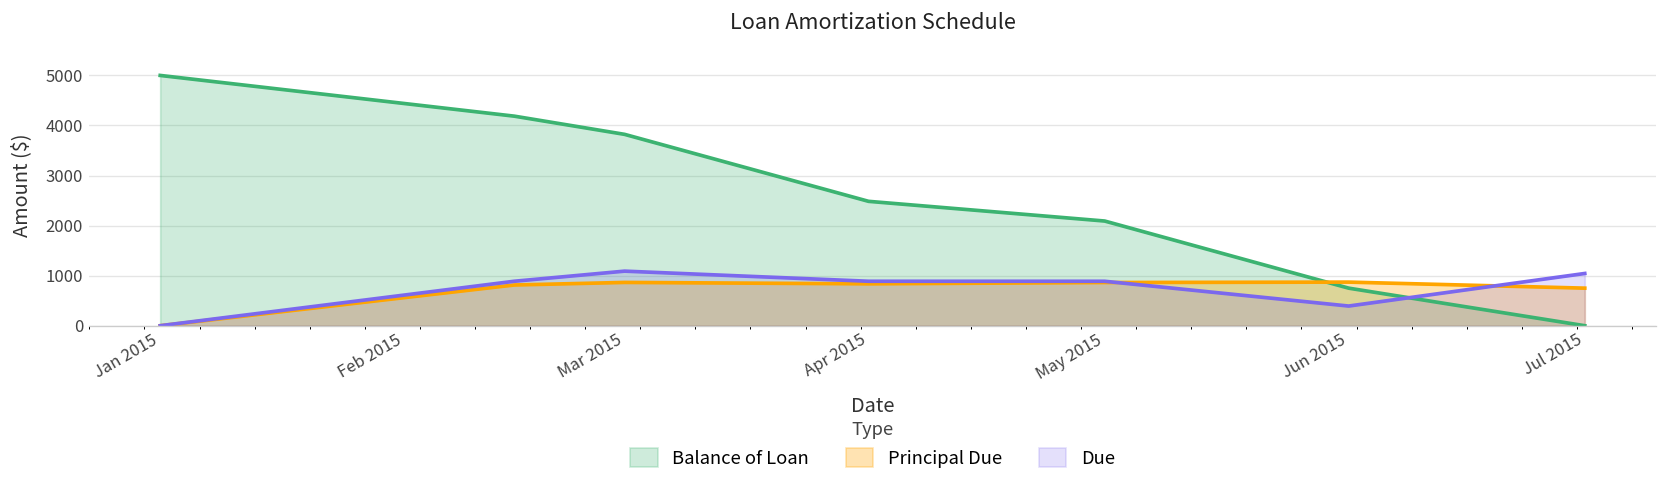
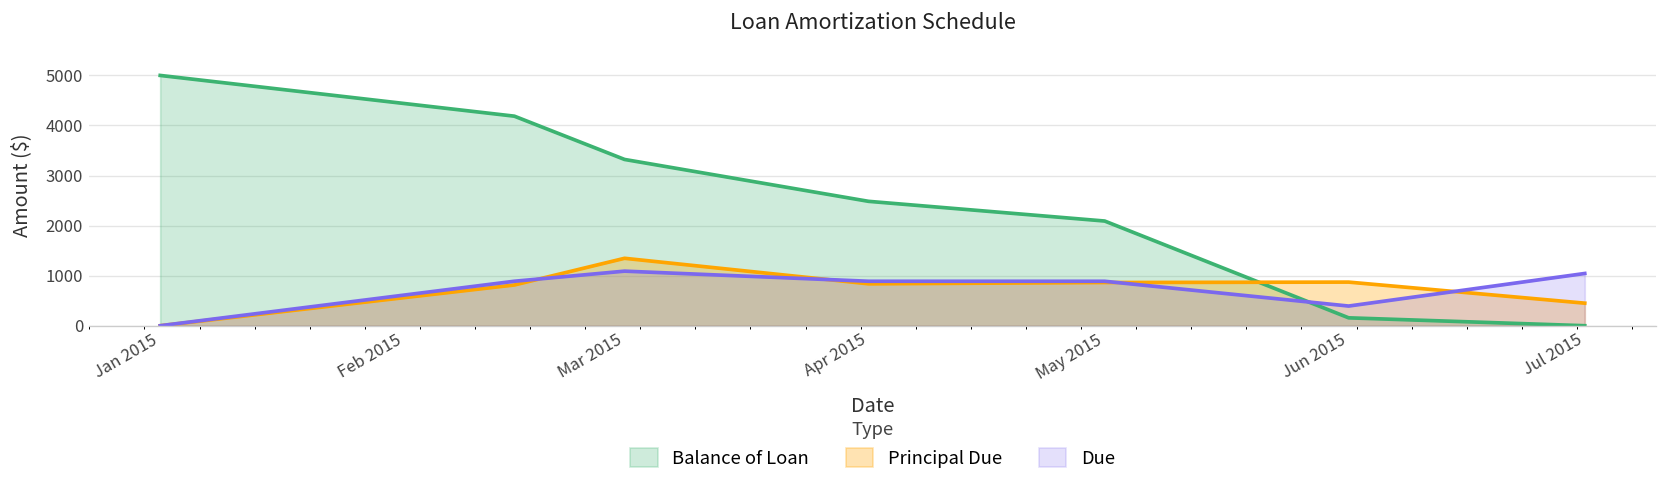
  {
    "Balance of Loan": {
      "Jan 2015": 5000,
-     "Mar 2015": 3800,
+     "Mar 2015": 3300,
      "Apr 2015": 2500,
      "May 2015": 2100,
-     "Jun 2015": 800,
+     "Jun 2015": 200,
      "Jul 2015": 0
    },
    "Principal Due": {
-     "Mar 2015": 900,
+     "Mar 2015": 1300,
      "Jun 2015": 900,
-     "Jul 2015": 800
+     "Jul 2015": 500
    },
    "Due": {
      "Mar 2015": 1100,
      "Jun 2015": 400,
      "Jul 2015": 1000
    }
  }
